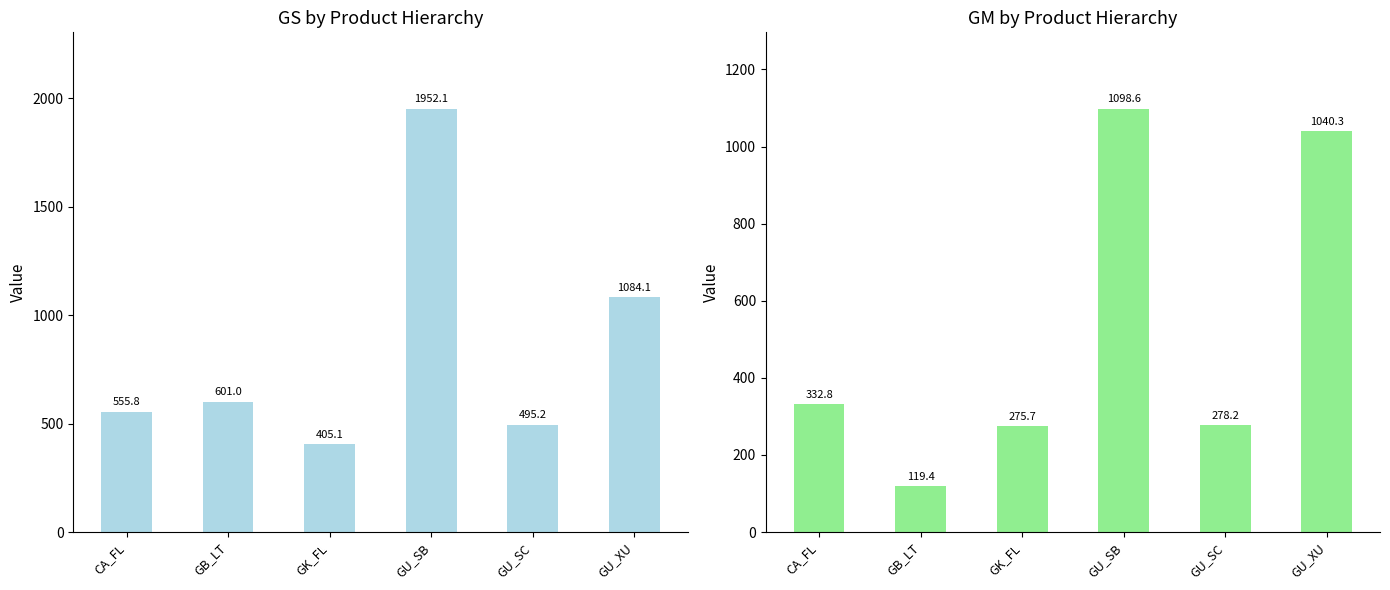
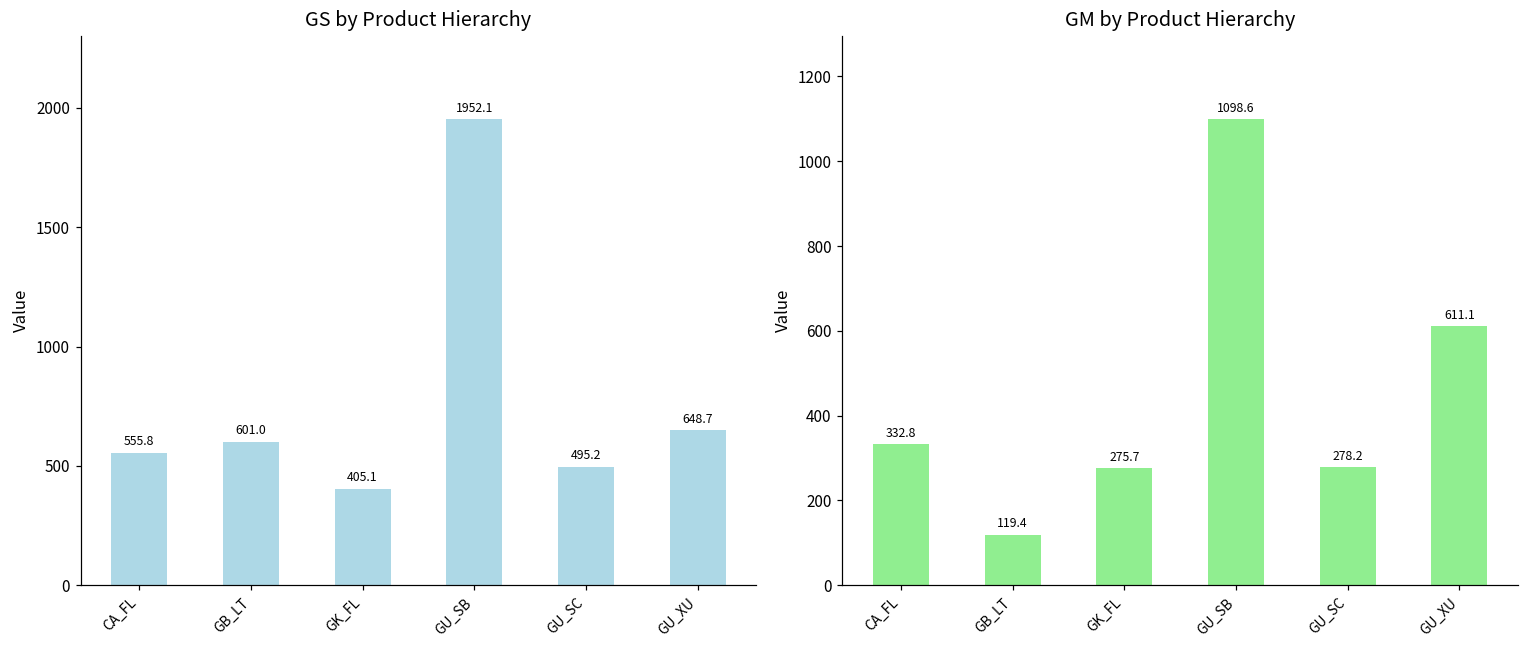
  {
    "GS by Product Hierarchy": {
      "CA_FL": 555.8,
      "GB_LT": 601.0,
      "GK_FL": 405.1,
      "GU_SB": 1952.1,
      "GU_SC": 495.2,
-     "GU_XU": 1084.1
+     "GU_XU": 648.7
    },
    "GM by Product Hierarchy": {
      "CA_FL": 332.8,
      "GB_LT": 119.4,
      "GK_FL": 275.7,
      "GU_SB": 1098.6,
      "GU_SC": 278.2,
-     "GU_XU": 1040.3
+     "GU_XU": 611.1
    }
  }
